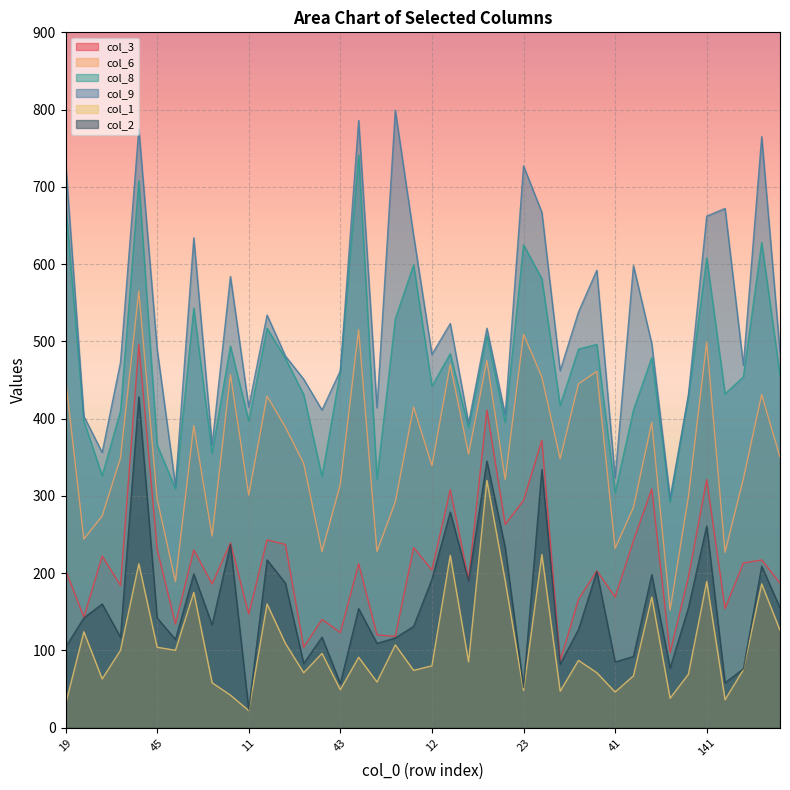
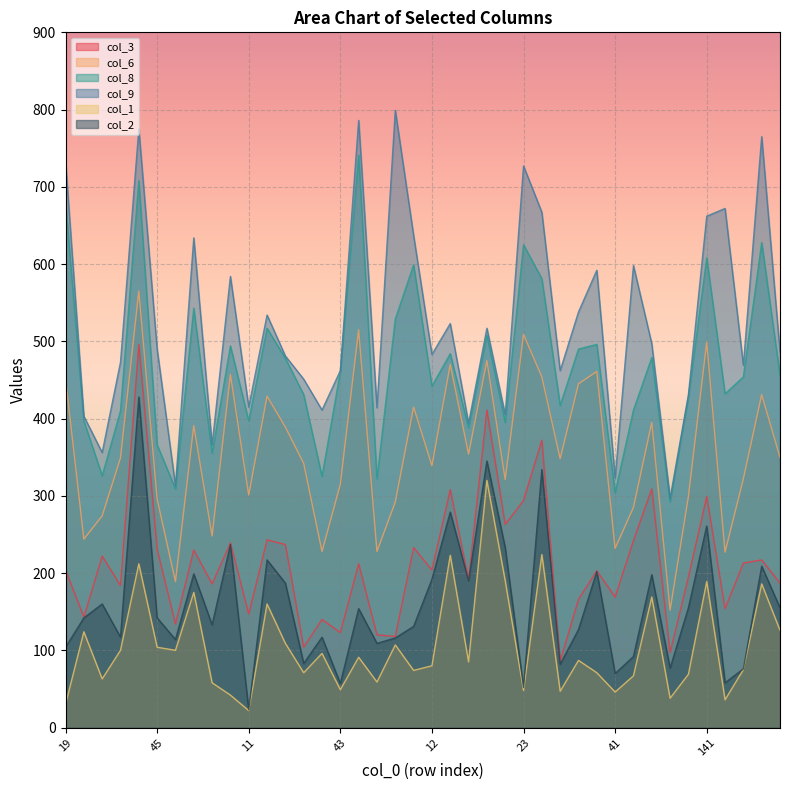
  {
    "col_3": {
      "45": 230,
      "43": 120,
      "41": 170,
-     "141": 320
+     "141": 300
    },
    "col_2": {
      "45": 140,
      "43": 60,
-     "41": 90,
+     "41": 70,
      "141": 260
    }
  }
